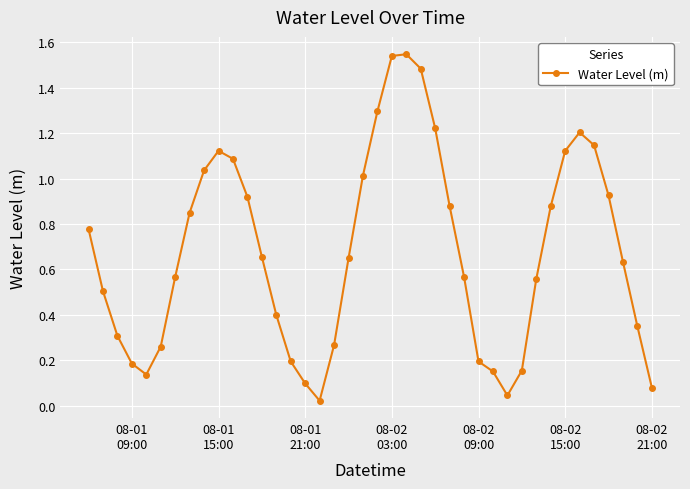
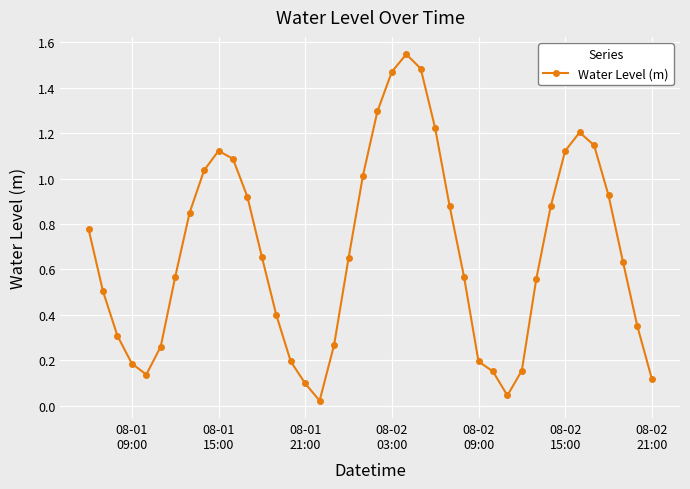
  {
    "08-01 09:00": 0.19,
    "08-01 15:00": 1.12,
    "08-01 21:00": 0.10,
-   "08-02 03:00": 1.54,
+   "08-02 03:00": 1.47,
    "08-02 09:00": 0.20,
    "08-02 15:00": 1.12,
-   "08-02 21:00": 0.08
+   "08-02 21:00": 0.12
  }
